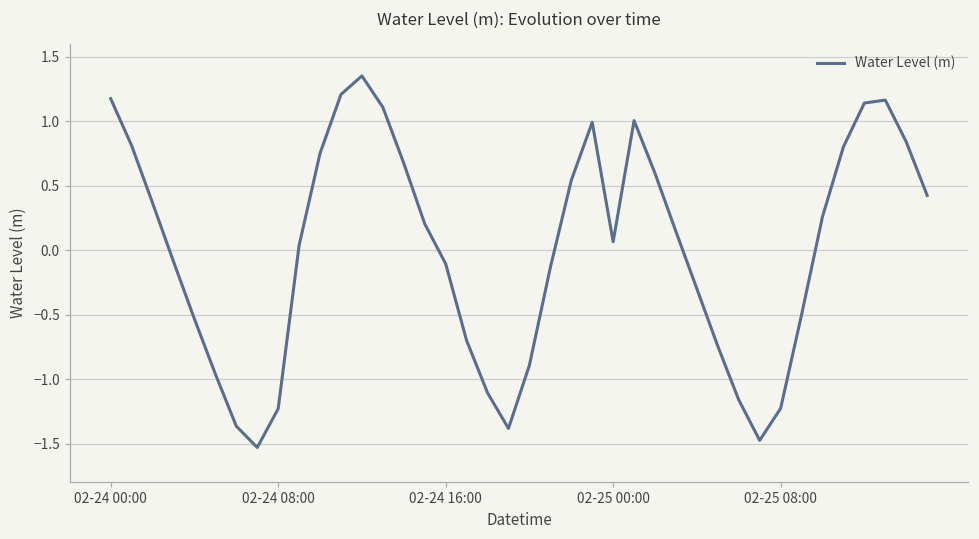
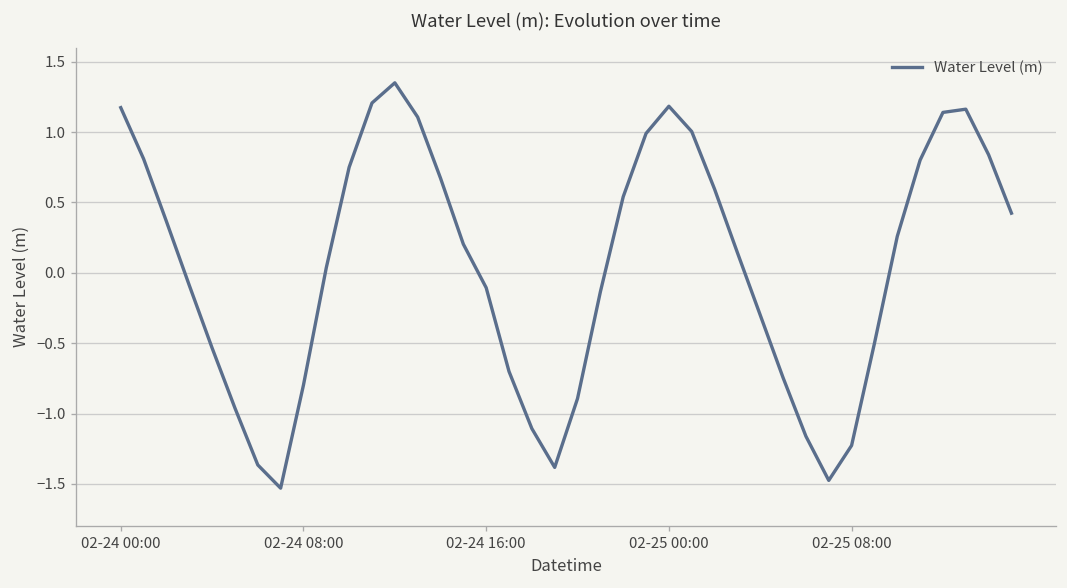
  {
    "02-24 00:00": 1.17,
-   "02-24 08:00": -1.23,
+   "02-24 08:00": -0.80,
    "02-24 16:00": -0.11,
-   "02-25 00:00": 0.06,
+   "02-25 00:00": 1.18,
    "02-25 08:00": -1.23
  }
